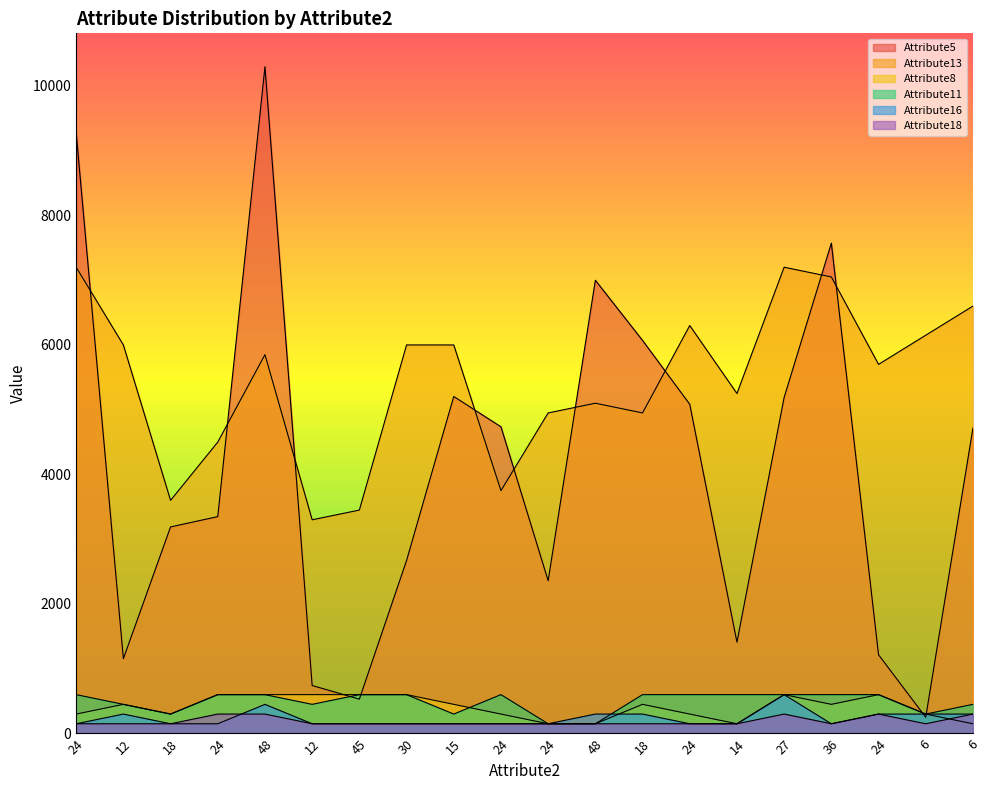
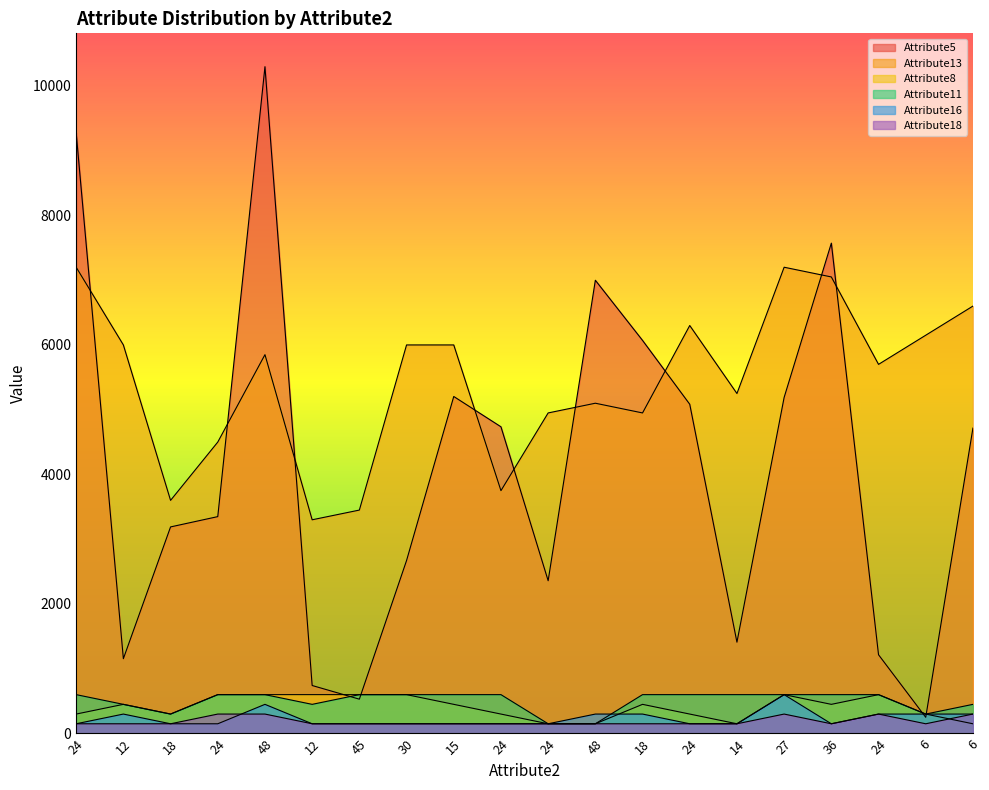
  {
    "Attribute5": {
      "45": 500,
      "30": 2700,
      "15": 5200,
      "14": 1400,
      "27": 5200,
      "36": 7600
    },
    "Attribute11": {
-     "15": 300,
+     "15": 600,
      "14": 600,
      "36": 600
    },
    "Attribute18": {
      "27": 300
    }
  }
